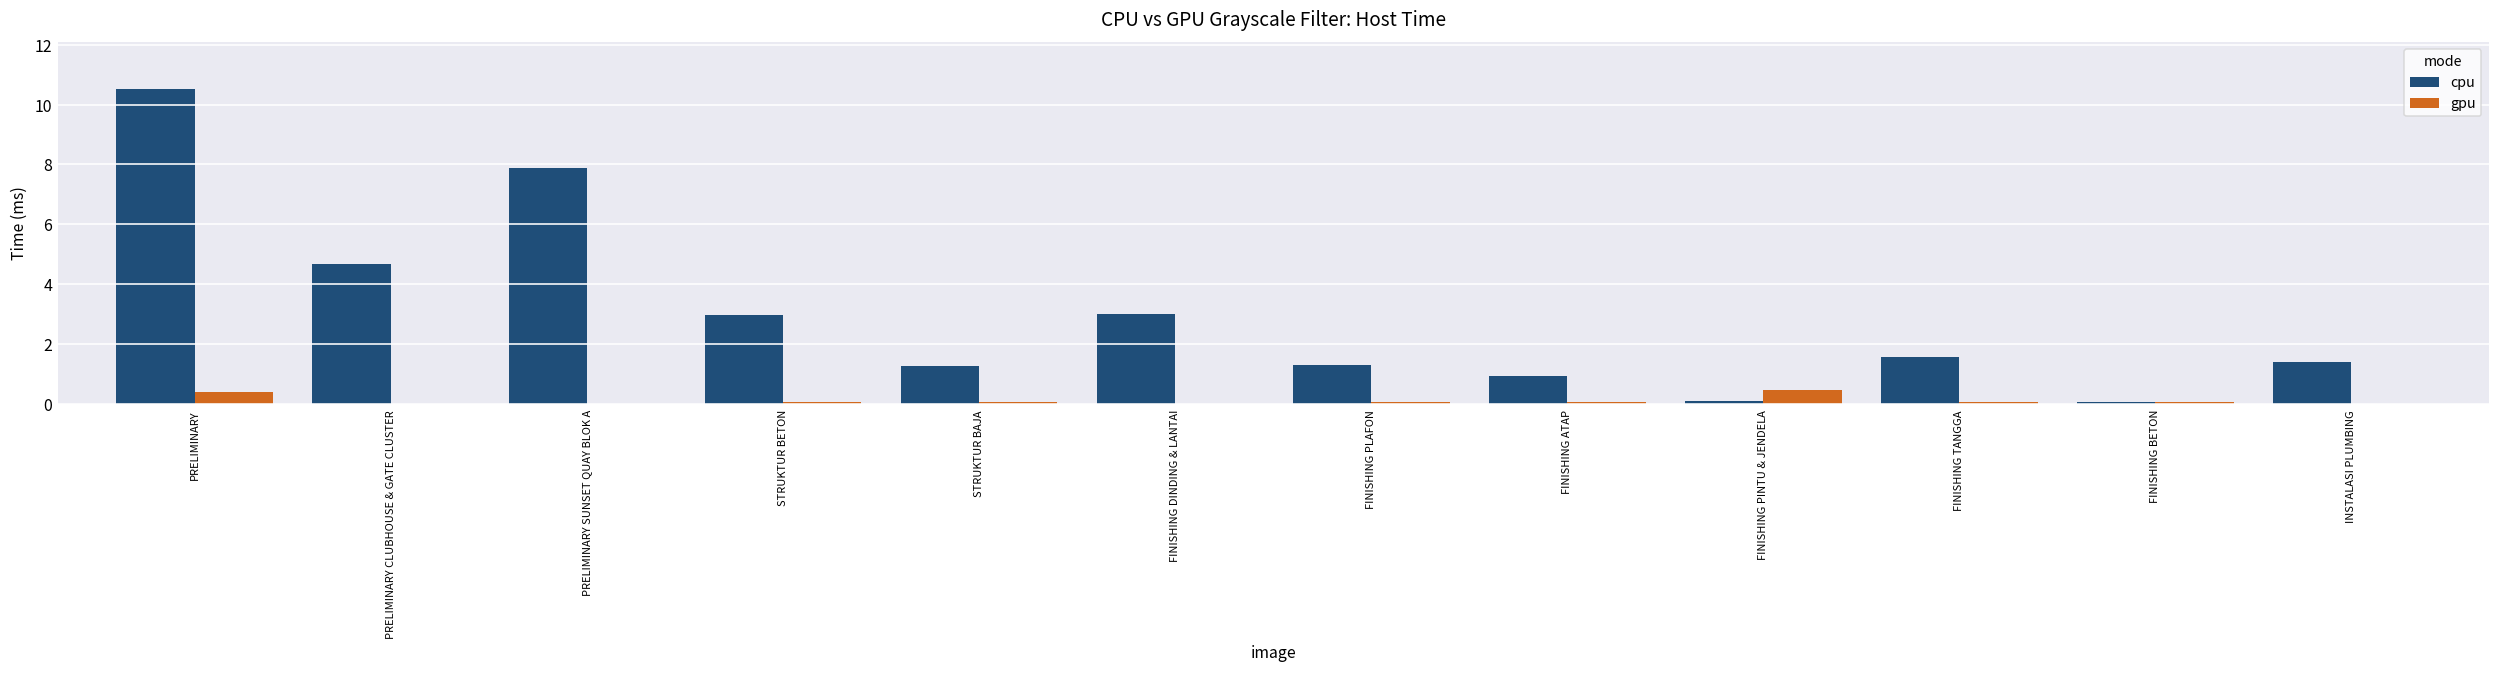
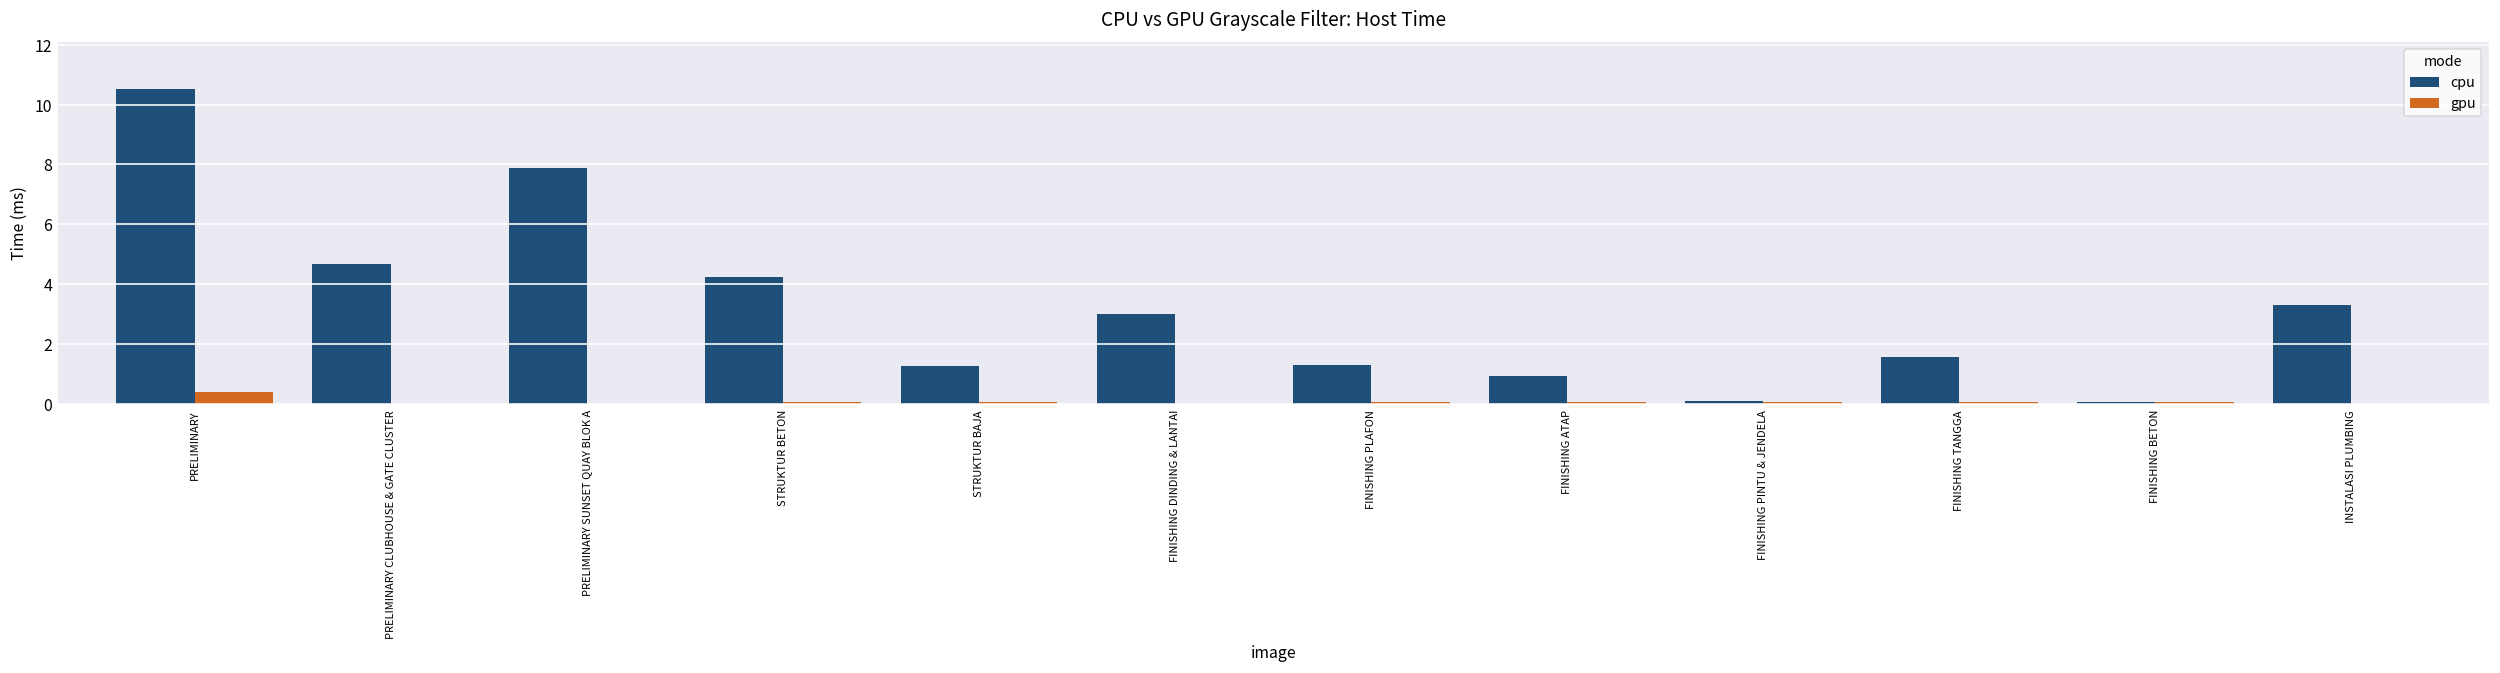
  {
    "cpu": {
      "PRELIMINARY": 10.5,
      "PRELIMINARY CLUBHOUSE & GATE CLUSTER": 4.7,
      "PRELIMINARY SUNSET QUAY BLOK A": 7.9,
-     "STRUKTUR BETON": 3.0,
+     "STRUKTUR BETON": 4.2,
      "STRUKTUR BAJA": 1.3,
      "FINISHING DINDING & LANTAI": 3.0,
      "FINISHING PLAFON": 1.3,
      "FINISHING ATAP": 0.9,
      "FINISHING TANGGA": 1.6,
-     "INSTALASI PLUMBING": 1.4
+     "INSTALASI PLUMBING": 3.3
    },
    "gpu": {
      "PRELIMINARY": 0.4,
      "PRELIMINARY CLUBHOUSE & GATE CLUSTER": 0.0,
      "PRELIMINARY SUNSET QUAY BLOK A": 0.0,
-     "FINISHING PINTU & JENDELA": 0.5
+     "FINISHING PINTU & JENDELA": 0.1
    }
  }
